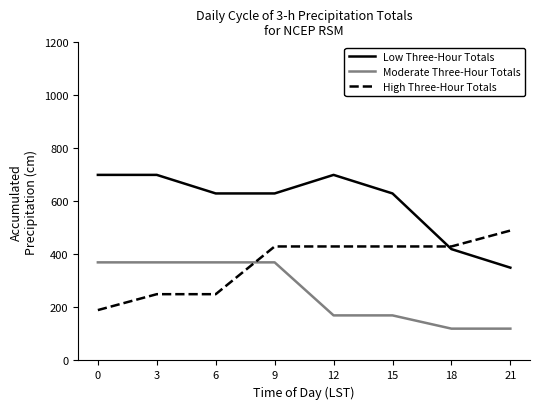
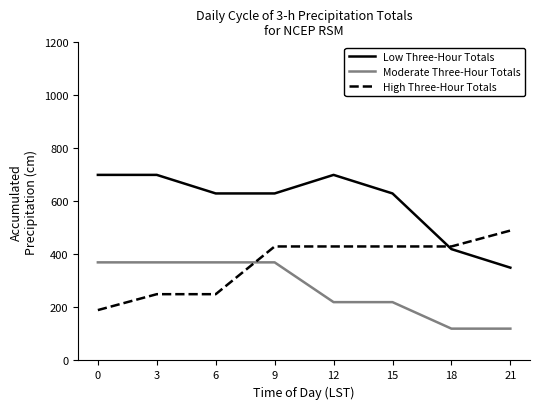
  {
    "Moderate Three-Hour Totals": {
      "0": 370,
      "3": 370,
      "6": 370,
      "9": 370,
-     "12": 170,
-     "15": 170,
+     "12": 220,
+     "15": 220,
      "18": 120,
      "21": 120
    }
  }
